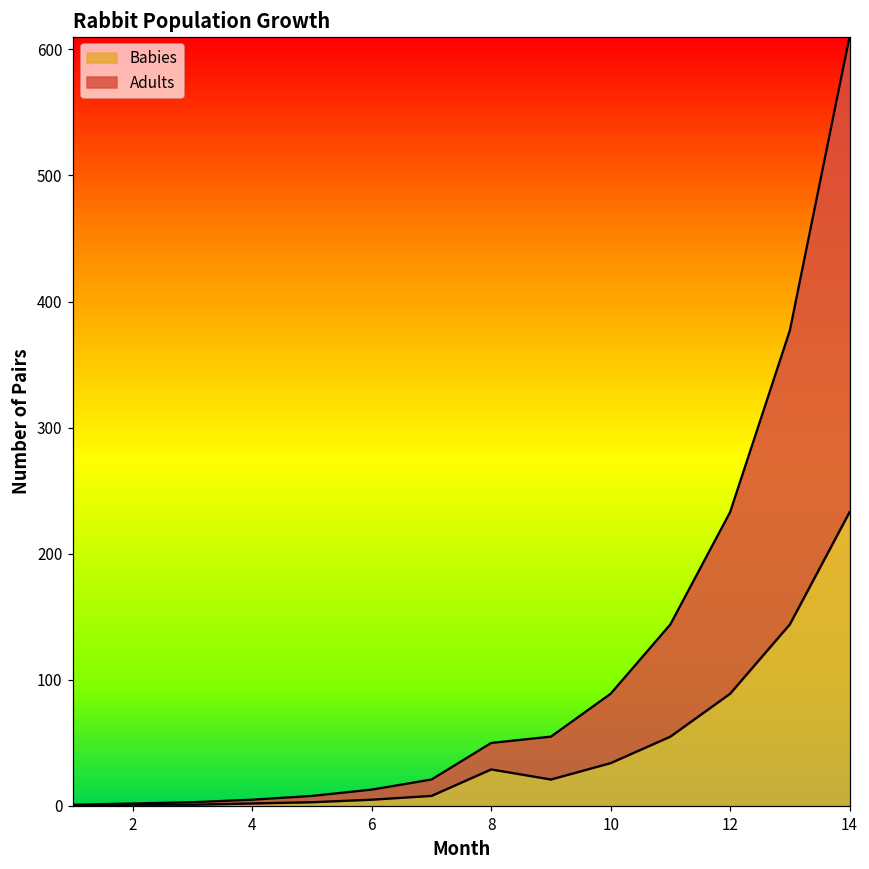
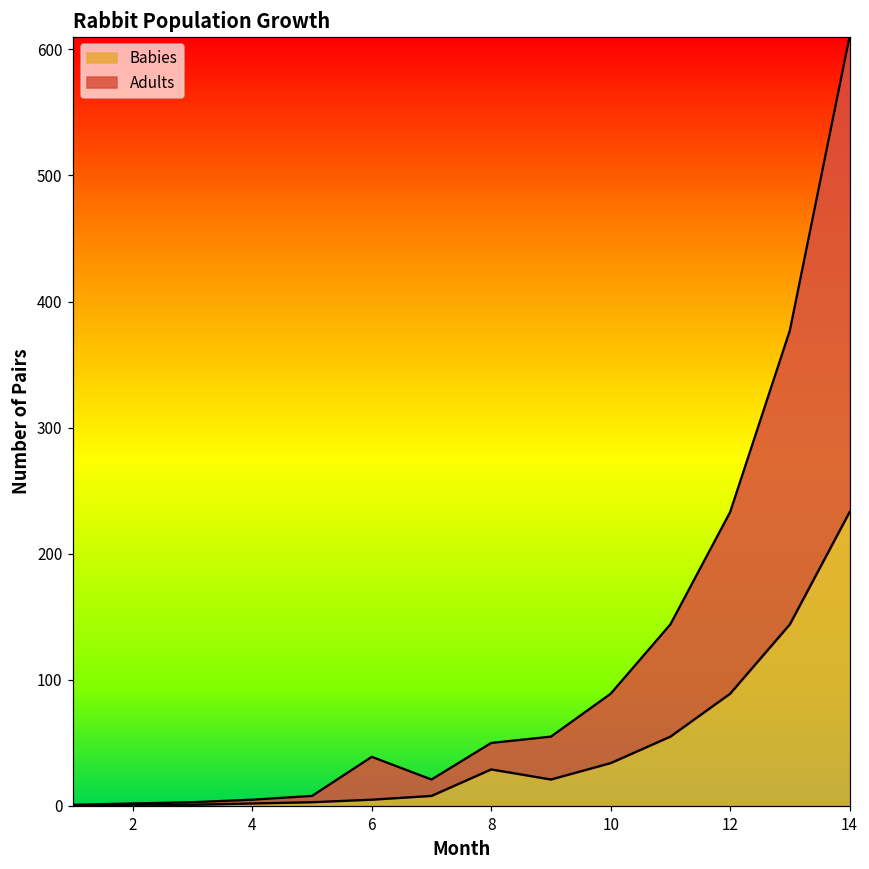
  {
    "Babies": {
      "4": 2,
      "6": 5,
      "8": 29,
      "10": 34,
      "12": 89,
      "14": 233
    },
    "Adults": {
      "4": 3,
-     "6": 8,
+     "6": 34,
      "8": 21,
      "10": 55,
      "12": 144,
      "14": 377
    }
  }
